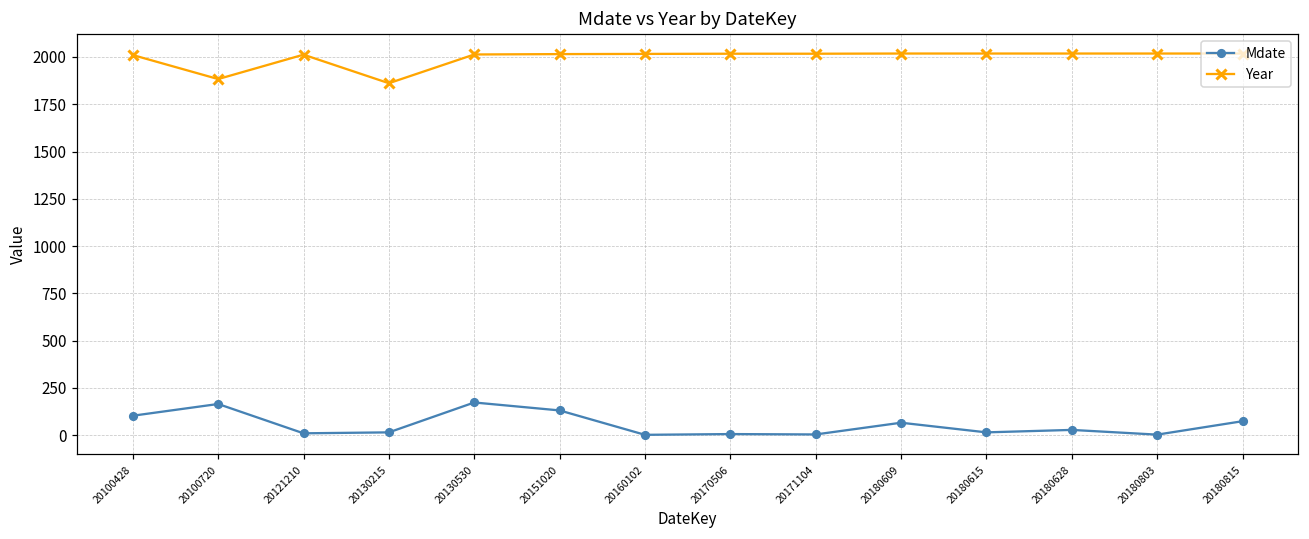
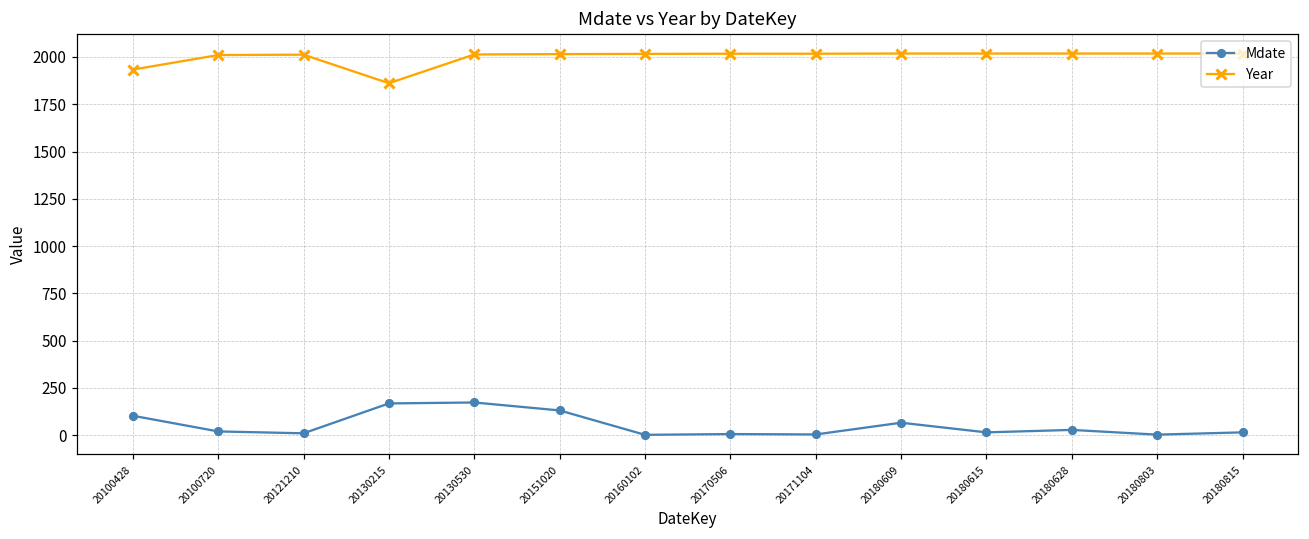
  {
    "Mdate": {
      "20100428": 100,
-     "20100720": 170,
+     "20100720": 20,
      "20121210": 10,
-     "20130215": 20,
+     "20130215": 170,
      "20130530": 170,
      "20151020": 130,
      "20160102": 0,
      "20170506": 10,
      "20171104": 0,
      "20180609": 70,
      "20180615": 20,
      "20180628": 30,
      "20180803": 0,
-     "20180815": 70
+     "20180815": 20
    },
    "Year": {
-     "20100428": 2010,
-     "20100720": 1880,
+     "20100428": 1930,
+     "20100720": 2010,
      "20121210": 2010,
      "20130215": 1860,
      "20130530": 2010,
      "20151020": 2020,
      "20160102": 2020,
      "20170506": 2020,
      "20171104": 2020,
      "20180609": 2020,
      "20180615": 2020,
      "20180628": 2020,
      "20180803": 2020
    }
  }
